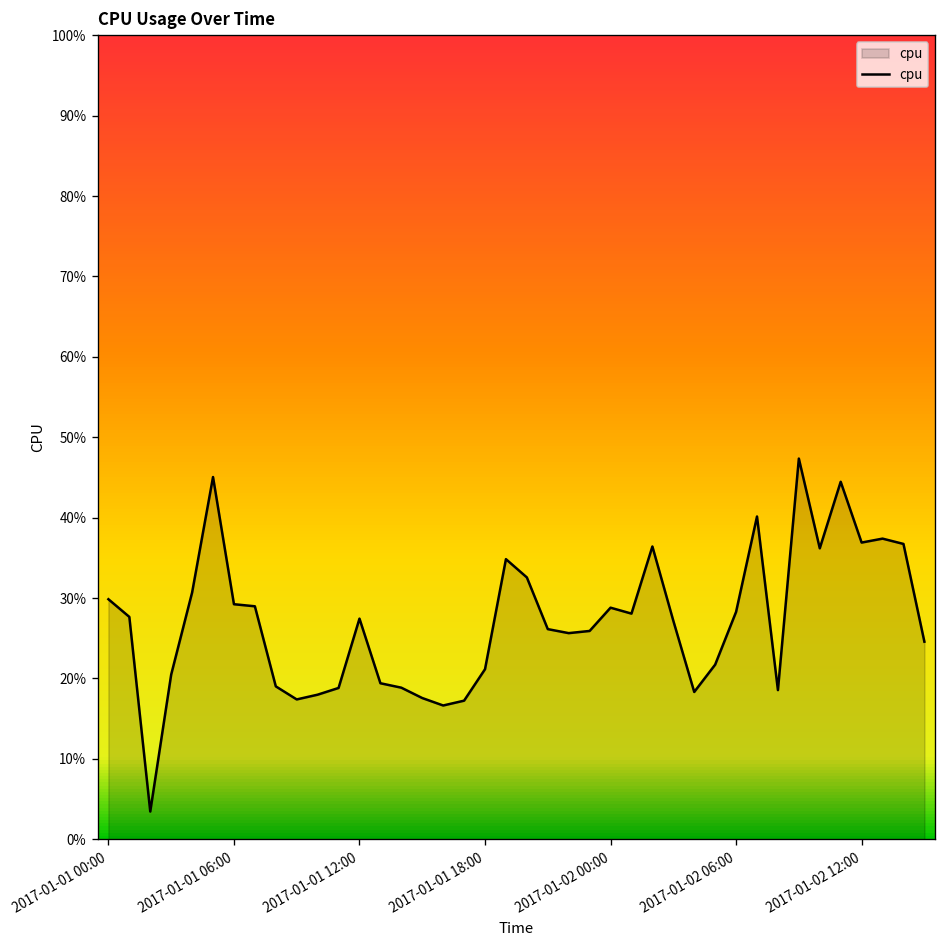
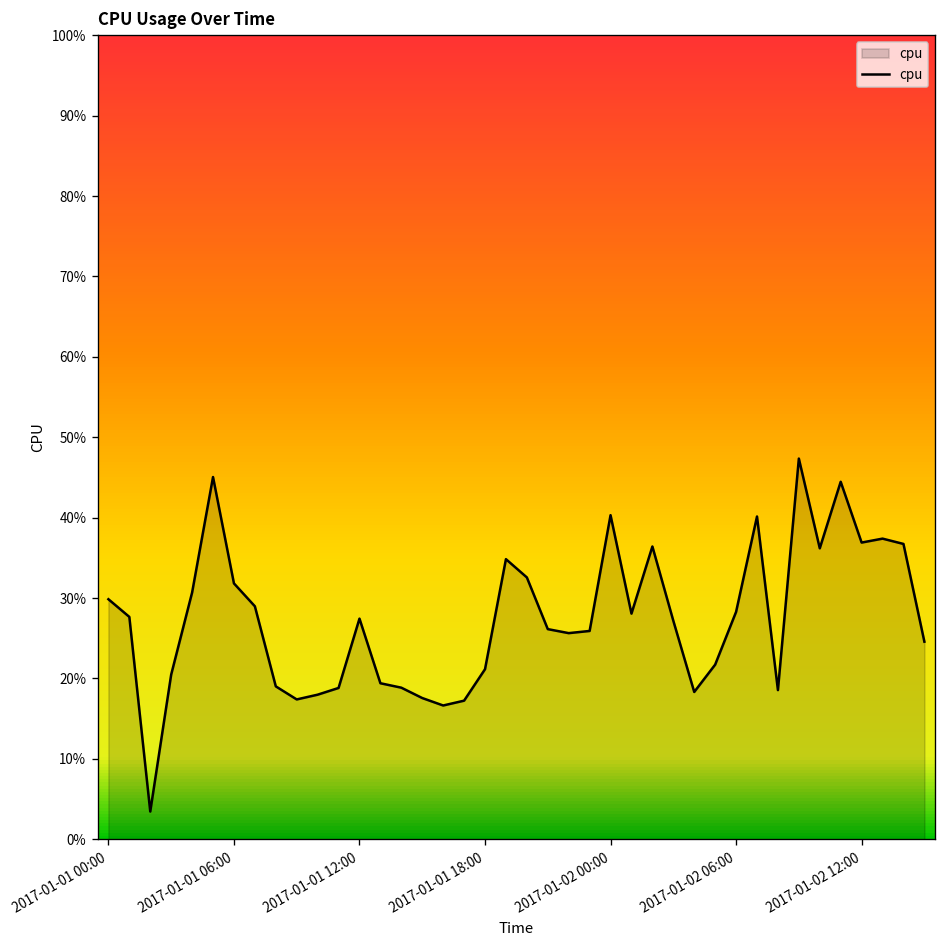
  {
    "2017-01-01 00:00": "30%",
-   "2017-01-01 06:00": "29%",
+   "2017-01-01 06:00": "32%",
    "2017-01-01 12:00": "27%",
    "2017-01-01 18:00": "21%",
-   "2017-01-02 00:00": "29%",
+   "2017-01-02 00:00": "40%",
    "2017-01-02 06:00": "28%",
    "2017-01-02 12:00": "37%"
  }
